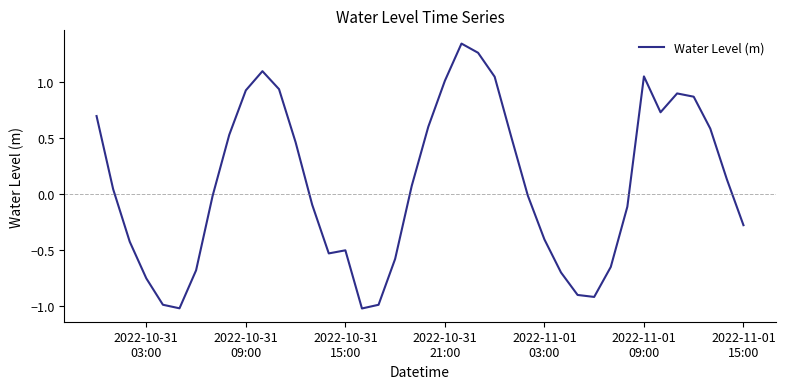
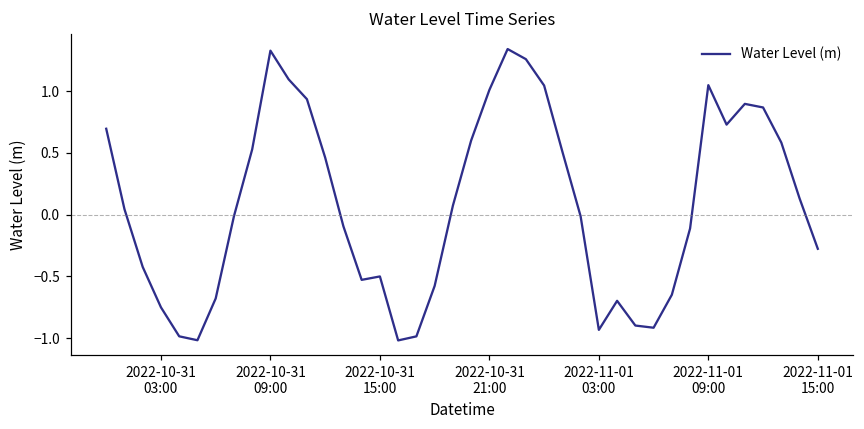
  {
    "2022-10-31 03:00": -0.75,
-   "2022-10-31 09:00": 0.92,
+   "2022-10-31 09:00": 1.33,
    "2022-10-31 15:00": -0.50,
    "2022-10-31 21:00": 1.01,
-   "2022-11-01 03:00": -0.40,
+   "2022-11-01 03:00": -0.93,
    "2022-11-01 09:00": 1.05,
    "2022-11-01 15:00": -0.28
  }
